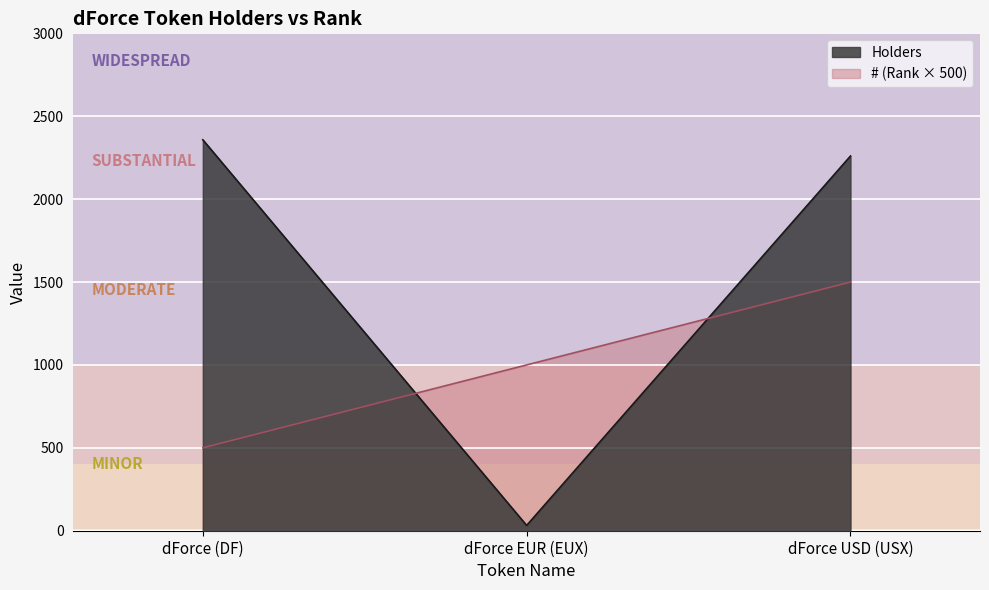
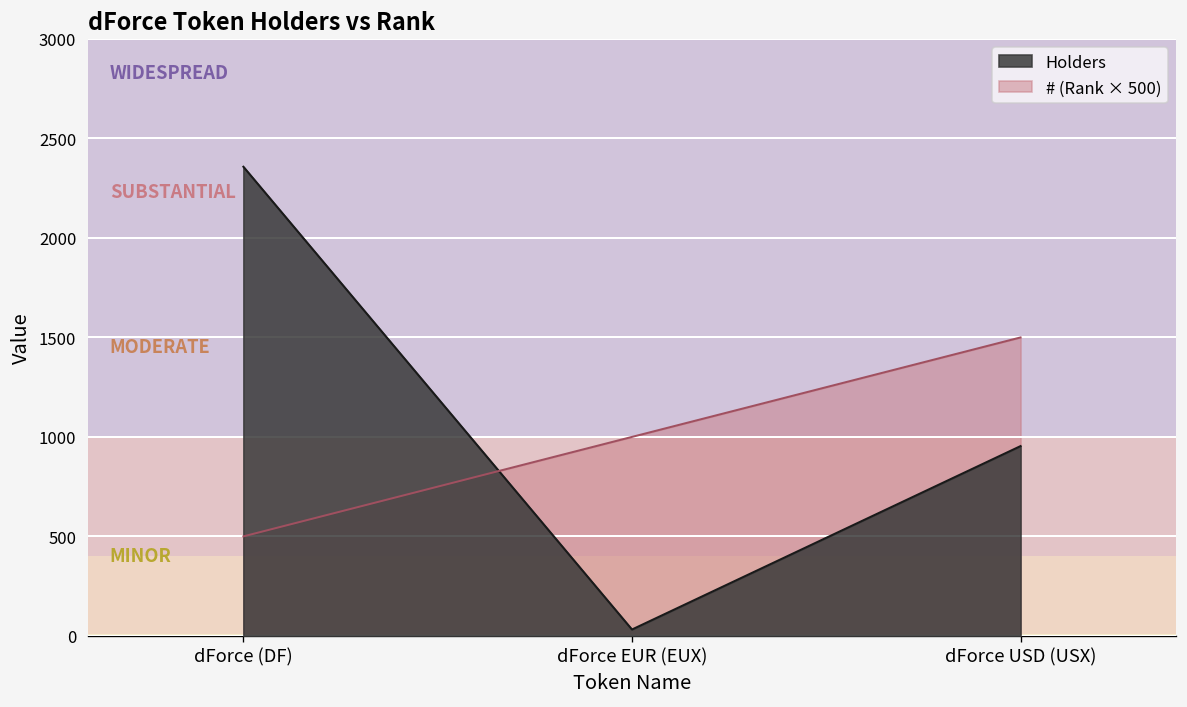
  {
    "Holders": {
      "dForce (DF)": 2360,
      "dForce EUR (EUX)": 30,
-     "dForce USD (USX)": 2260
+     "dForce USD (USX)": 950
    },
    "# (Rank × 500)": {
      "dForce (DF)": 500,
      "dForce EUR (EUX)": 1000,
      "dForce USD (USX)": 1500
    }
  }
